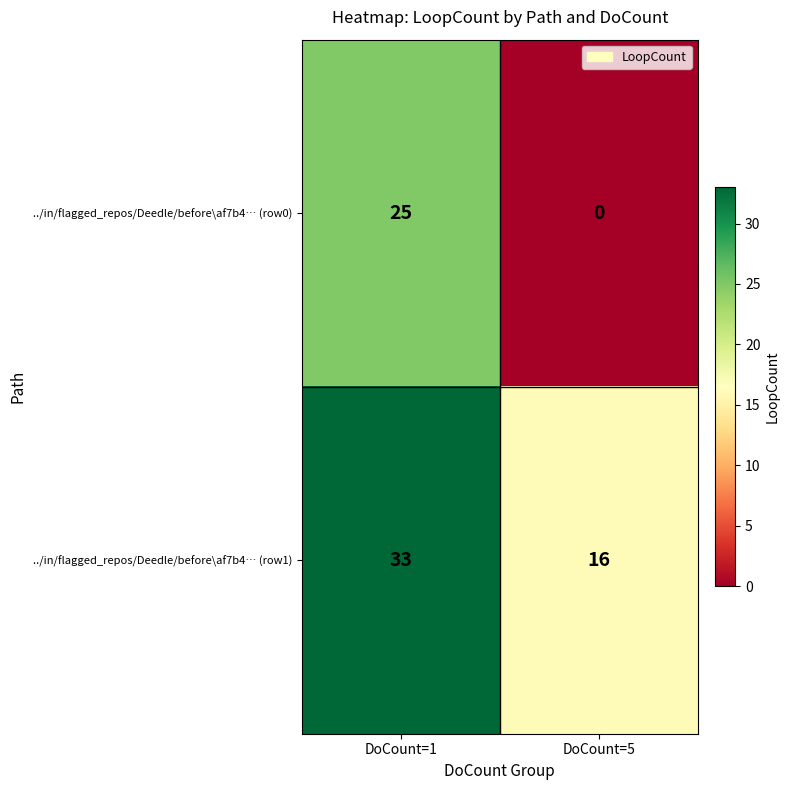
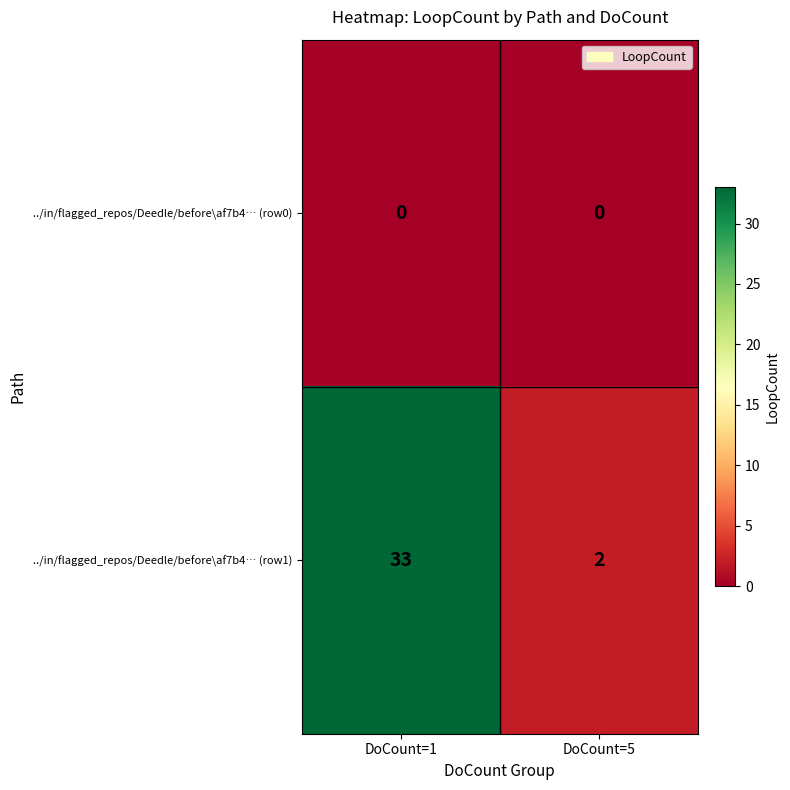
  {
    "../in/flagged_repos/Deedle/before\\af7b4… (row0)": {
-     "DoCount=1": 25,
+     "DoCount=1": 0,
      "DoCount=5": 0
    },
    "../in/flagged_repos/Deedle/before\\af7b4… (row1)": {
      "DoCount=1": 33,
-     "DoCount=5": 16
+     "DoCount=5": 2
    }
  }
